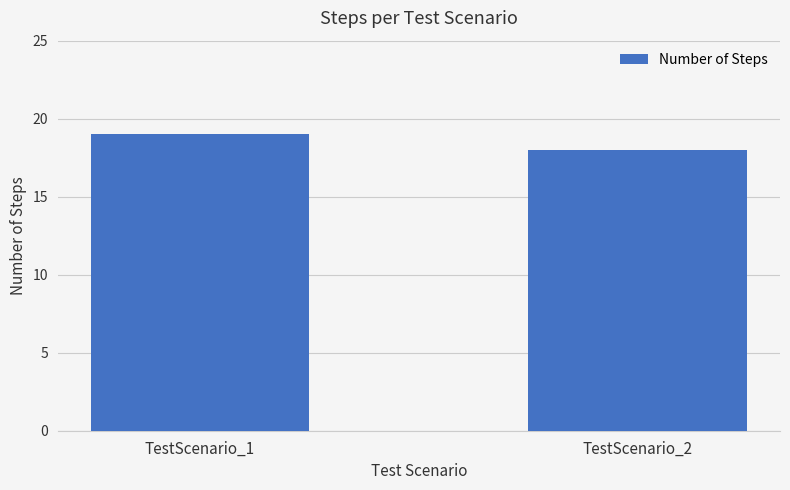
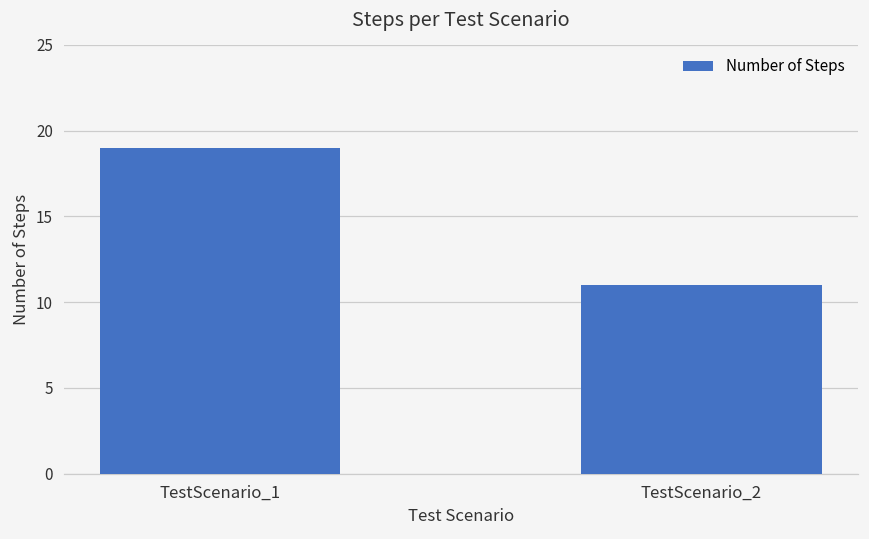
  {
    "TestScenario_1": 19,
-   "TestScenario_2": 18
+   "TestScenario_2": 11
  }
